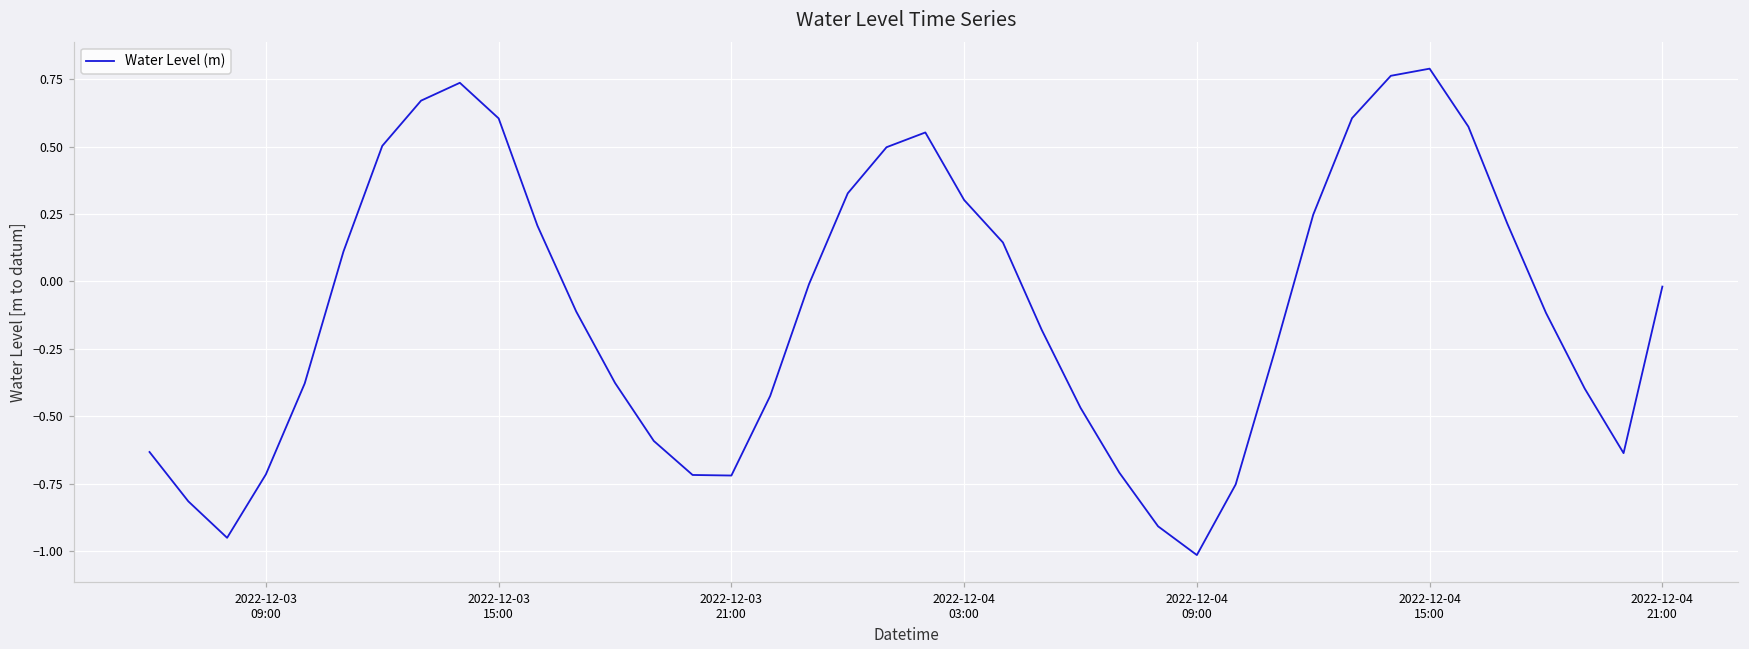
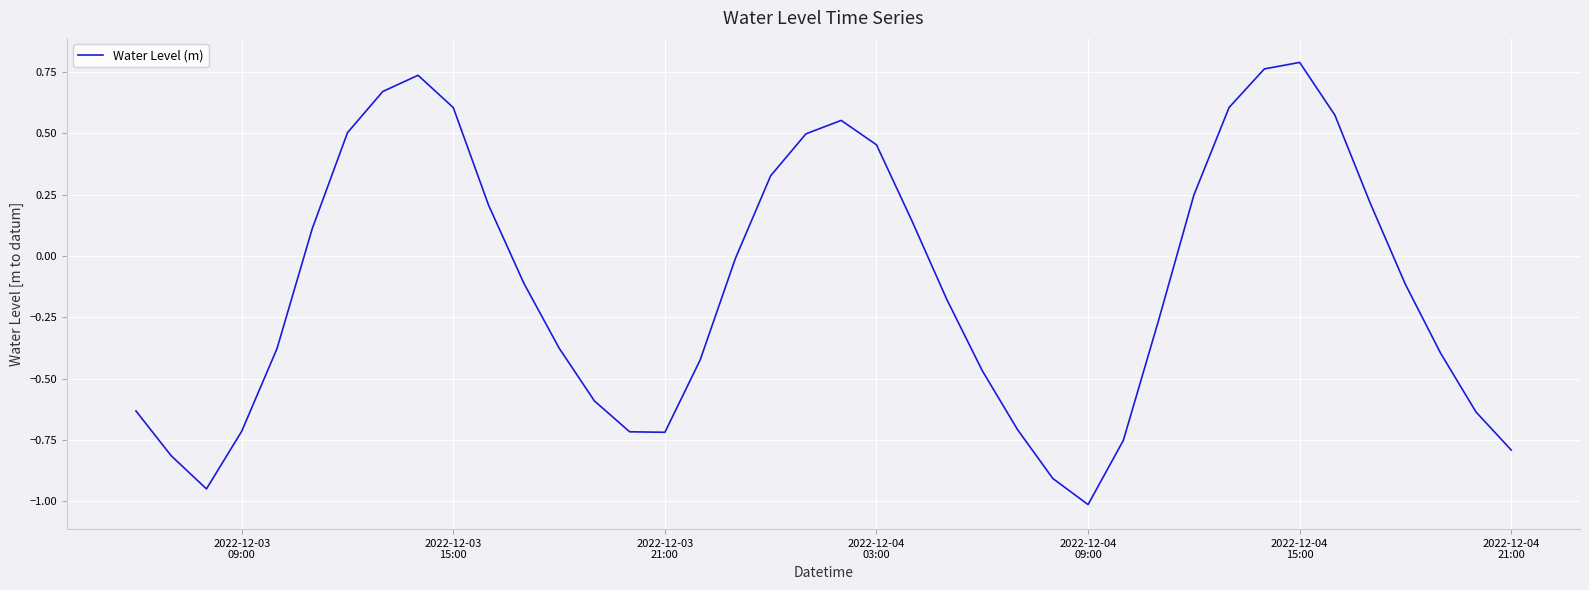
  {
    "2022-12-03 09:00": -0.71,
    "2022-12-03 15:00": 0.60,
    "2022-12-03 21:00": -0.72,
-   "2022-12-04 03:00": 0.30,
+   "2022-12-04 03:00": 0.45,
    "2022-12-04 09:00": -1.01,
    "2022-12-04 15:00": 0.79,
-   "2022-12-04 21:00": -0.02
+   "2022-12-04 21:00": -0.79
  }
